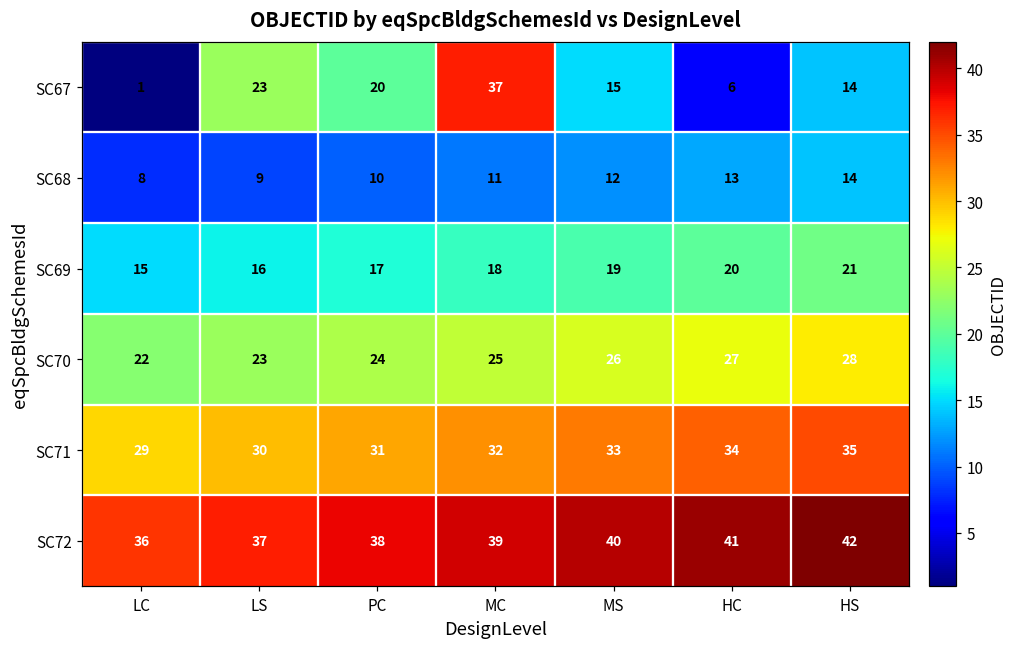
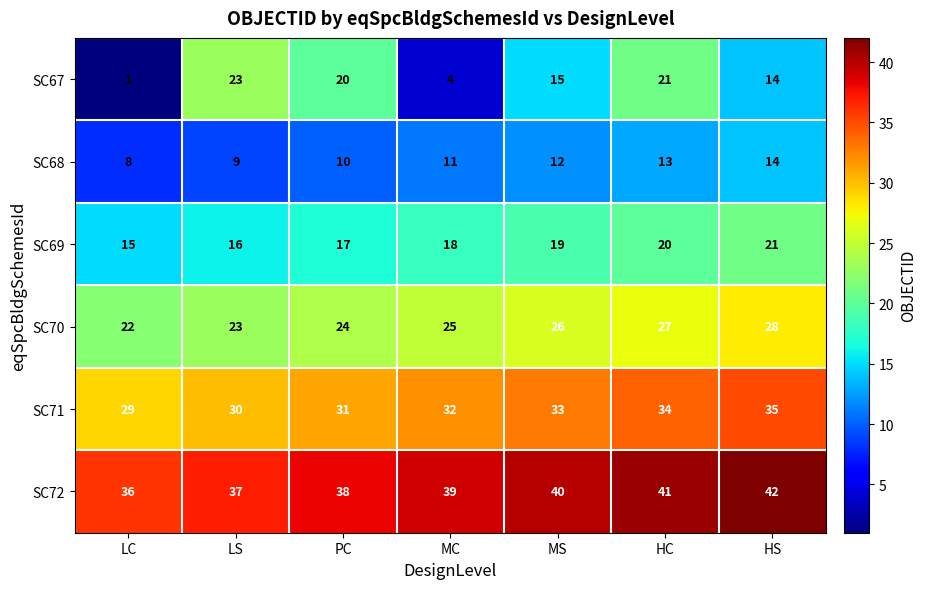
  {
    "SC67": {
      "LC": 1,
      "LS": 23,
      "PC": 20,
-     "MC": 37,
+     "MC": 4,
      "MS": 15,
-     "HC": 6,
+     "HC": 21,
      "HS": 14
    },
    "SC68": {
      "LC": 8,
      "LS": 9,
      "PC": 10,
      "MC": 11,
      "MS": 12,
      "HC": 13,
      "HS": 14
    },
    "SC69": {
      "LC": 15,
      "LS": 16,
      "PC": 17,
      "MC": 18,
      "MS": 19,
      "HC": 20,
      "HS": 21
    },
    "SC70": {
      "LC": 22,
      "LS": 23,
      "PC": 24,
      "MC": 25,
      "MS": 26,
      "HC": 27,
      "HS": 28
    },
    "SC71": {
      "LC": 29,
      "LS": 30,
      "PC": 31,
      "MC": 32,
      "MS": 33,
      "HC": 34,
      "HS": 35
    },
    "SC72": {
      "LC": 36,
      "LS": 37,
      "PC": 38,
      "MC": 39,
      "MS": 40,
      "HC": 41,
      "HS": 42
    }
  }
